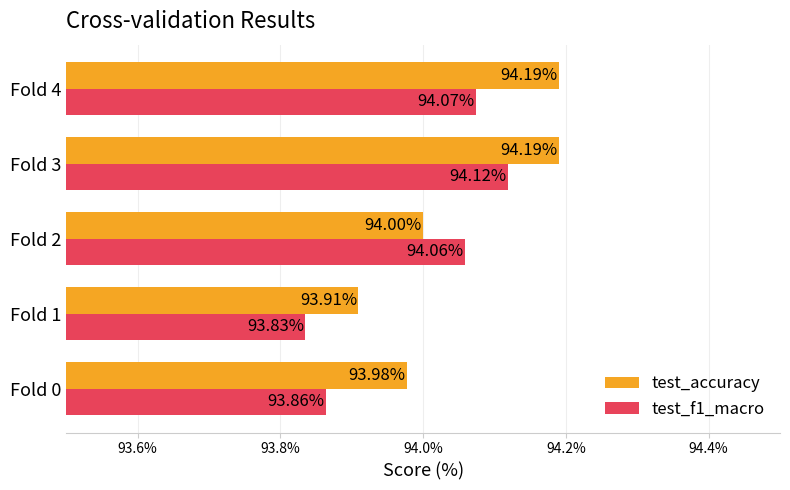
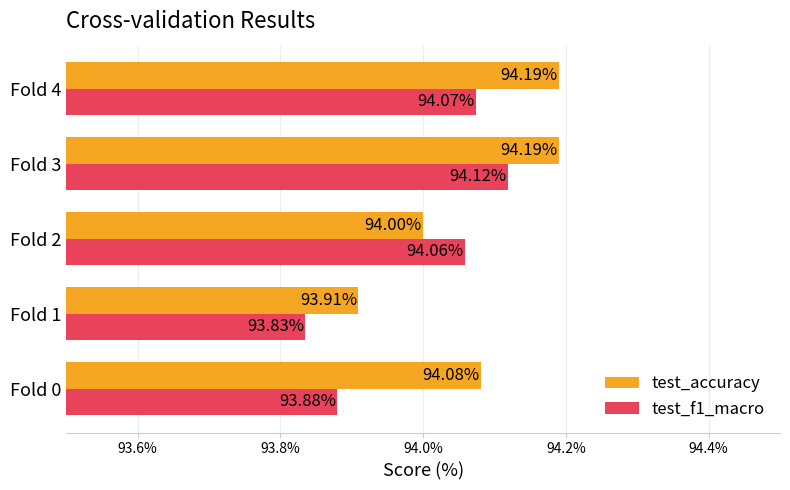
  {
    "test_accuracy": {
      "Fold 4": "94.19%",
      "Fold 3": "94.19%",
      "Fold 2": "94.00%",
      "Fold 1": "93.91%",
-     "Fold 0": "93.98%"
+     "Fold 0": "94.08%"
    },
    "test_f1_macro": {
      "Fold 4": "94.07%",
      "Fold 3": "94.12%",
      "Fold 2": "94.06%",
      "Fold 1": "93.83%",
-     "Fold 0": "93.86%"
+     "Fold 0": "93.88%"
    }
  }
